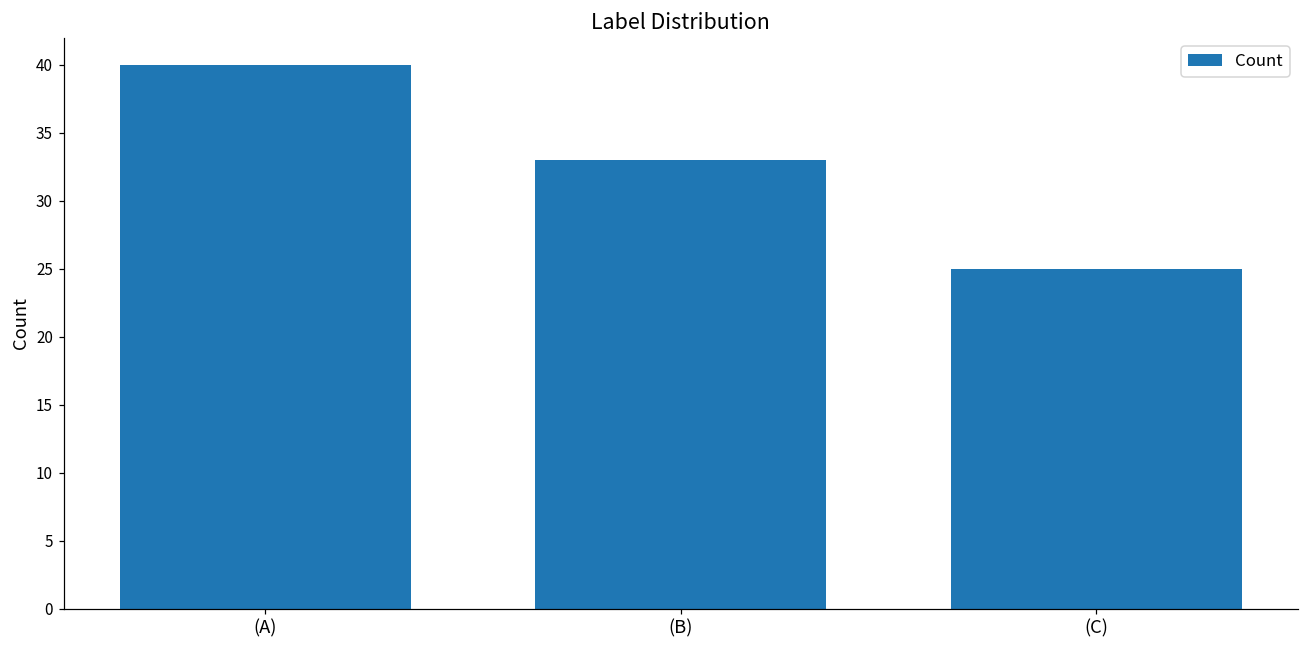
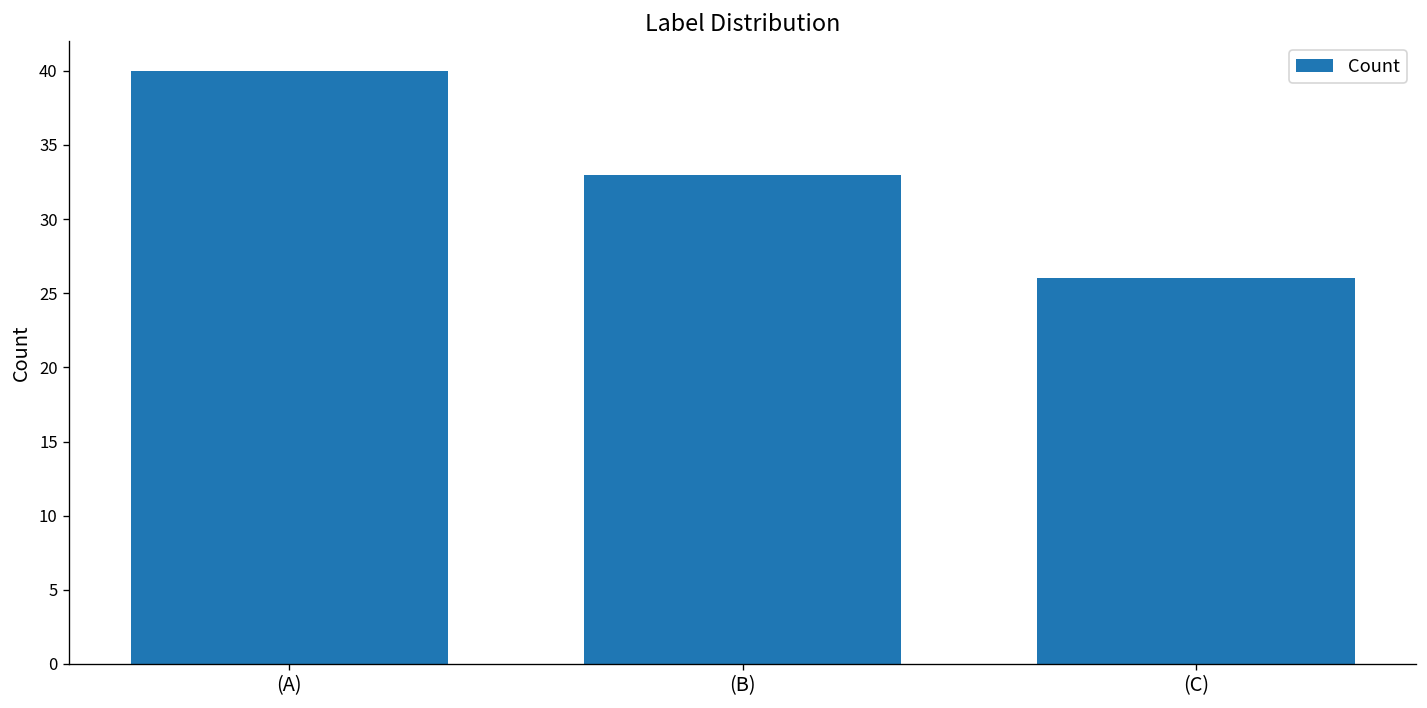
  {
    "(A)": 40,
    "(B)": 33,
-   "(C)": 25
+   "(C)": 26
  }
